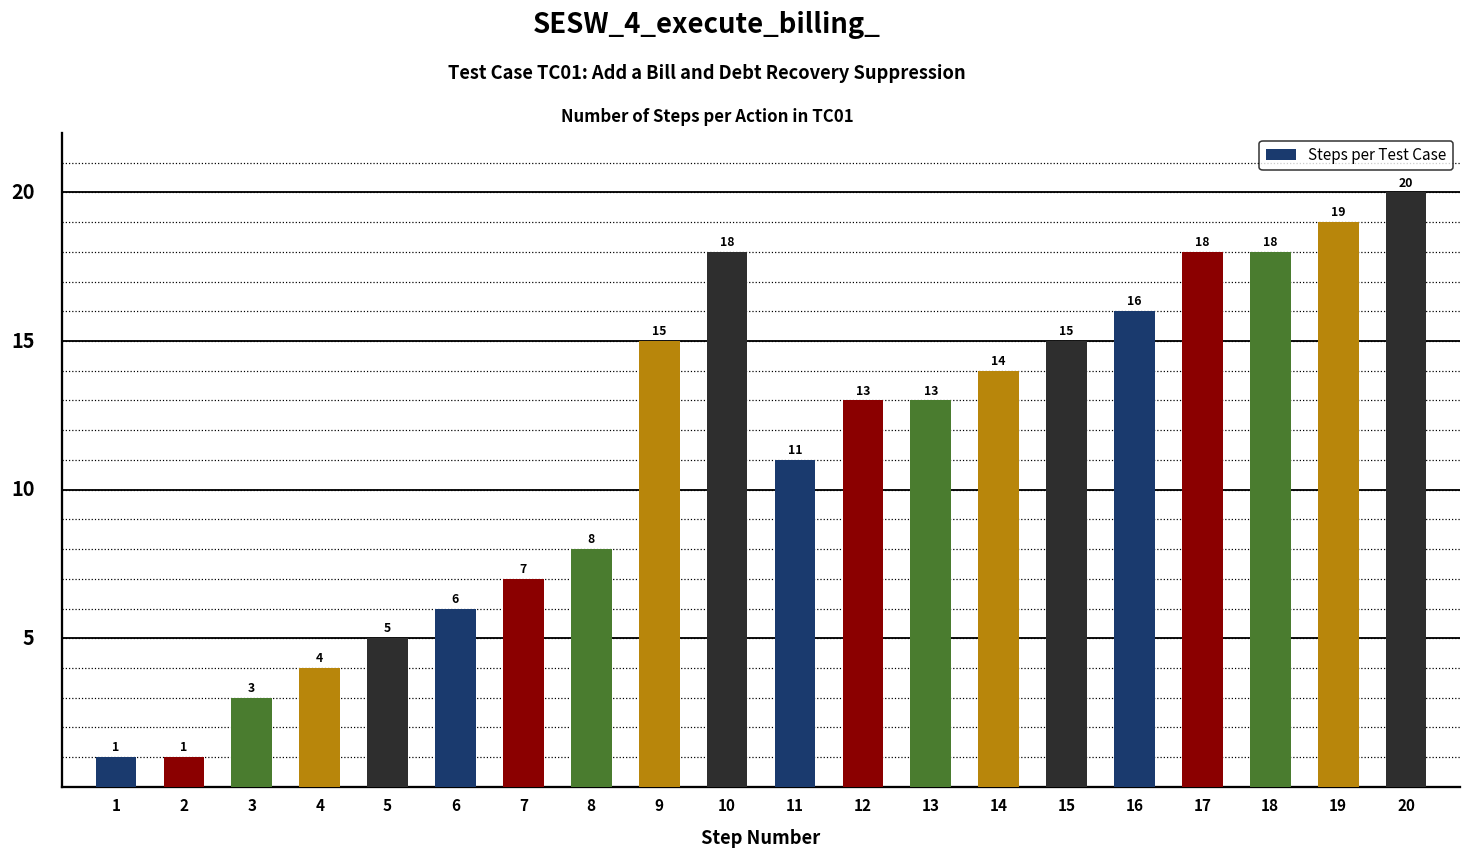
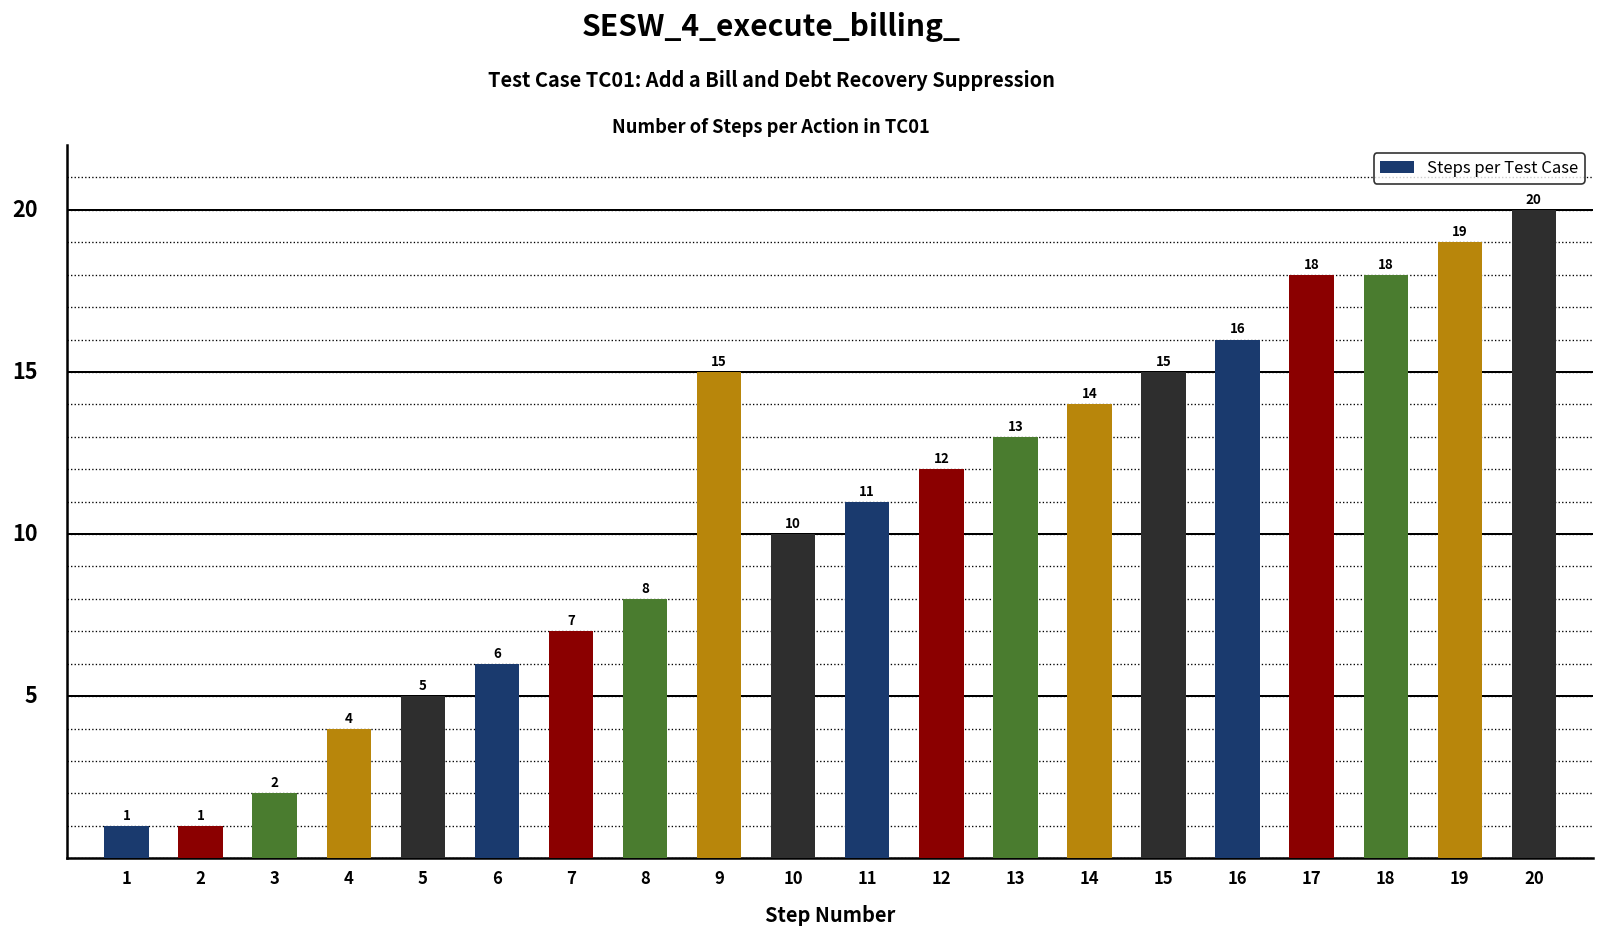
  {
    "1": 1,
    "2": 1,
-   "3": 3,
+   "3": 2,
    "4": 4,
    "5": 5,
    "6": 6,
    "7": 7,
    "8": 8,
    "9": 15,
-   "10": 18,
+   "10": 10,
    "11": 11,
-   "12": 13,
+   "12": 12,
    "13": 13,
    "14": 14,
    "15": 15,
    "16": 16,
    "17": 18,
    "18": 18,
    "19": 19,
    "20": 20
  }
